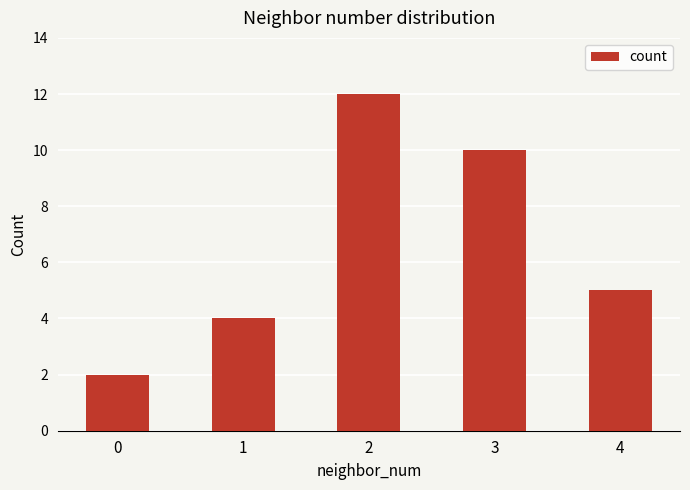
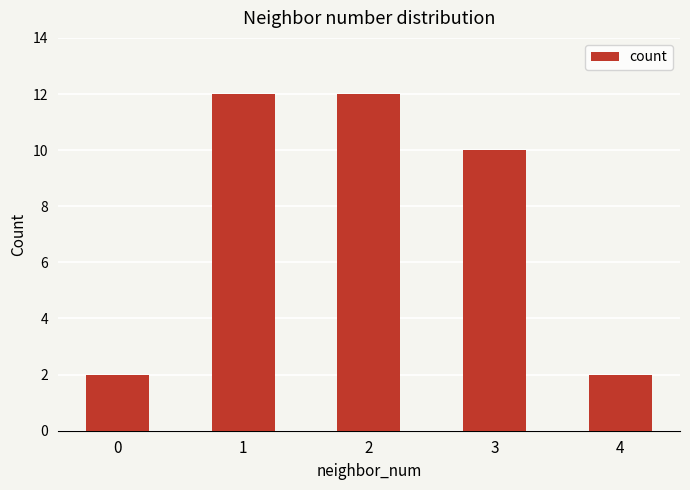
  {
    "0": 2,
-   "1": 4,
+   "1": 12,
    "2": 12,
    "3": 10,
-   "4": 5
+   "4": 2
  }
